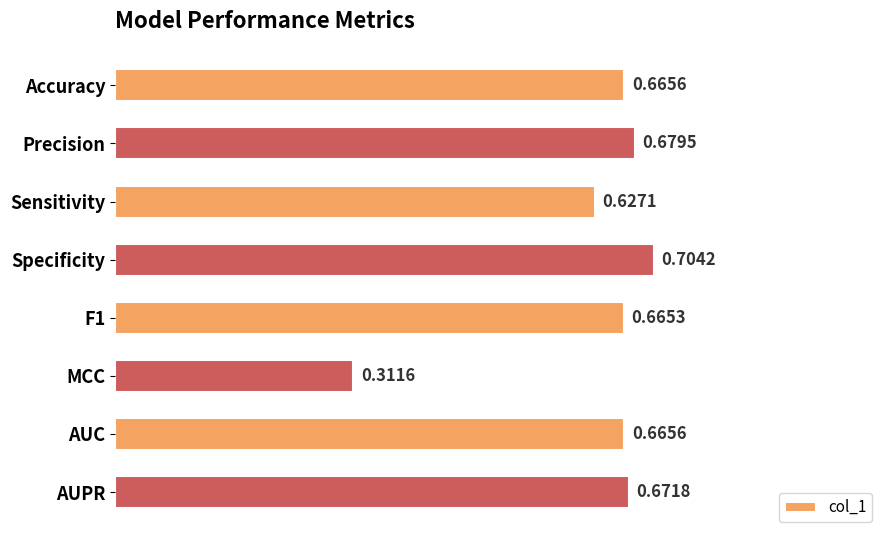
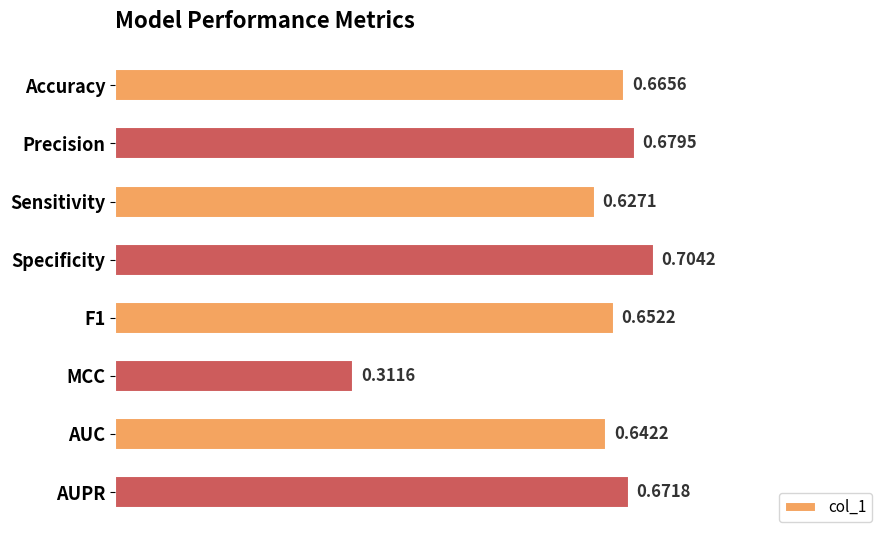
  {
    "Accuracy": 0.6656,
    "Precision": 0.6795,
    "Sensitivity": 0.6271,
    "Specificity": 0.7042,
-   "F1": 0.6653,
+   "F1": 0.6522,
    "MCC": 0.3116,
-   "AUC": 0.6656,
+   "AUC": 0.6422,
    "AUPR": 0.6718
  }
